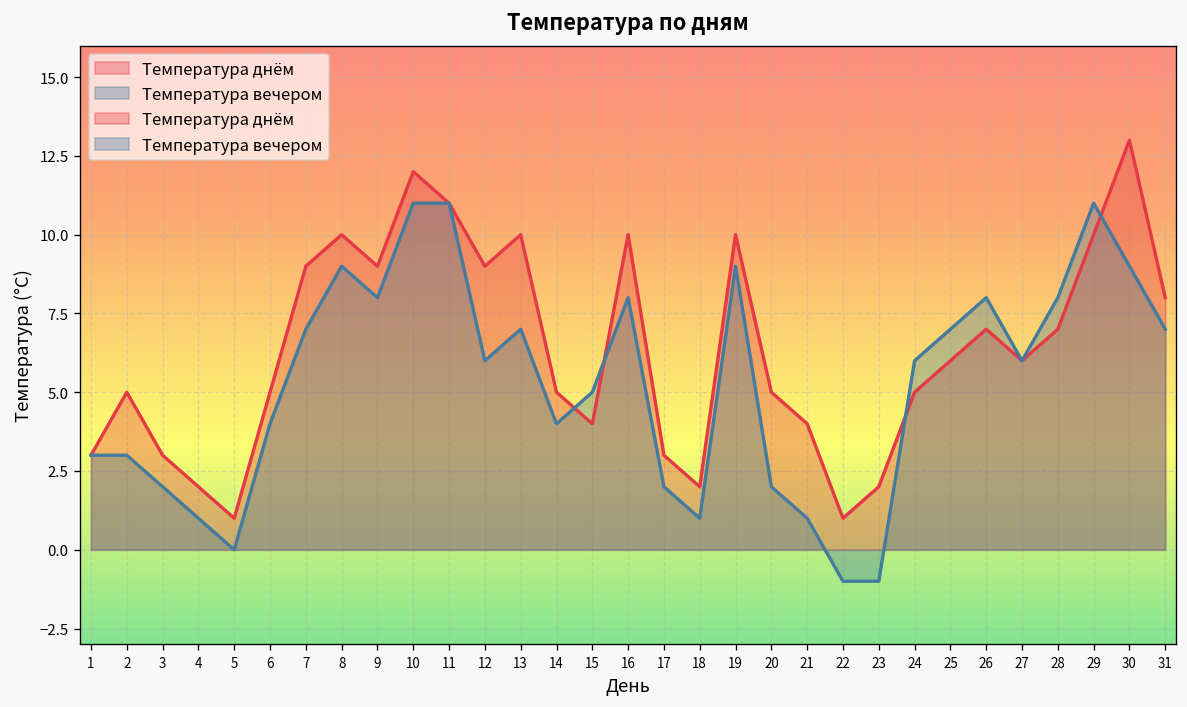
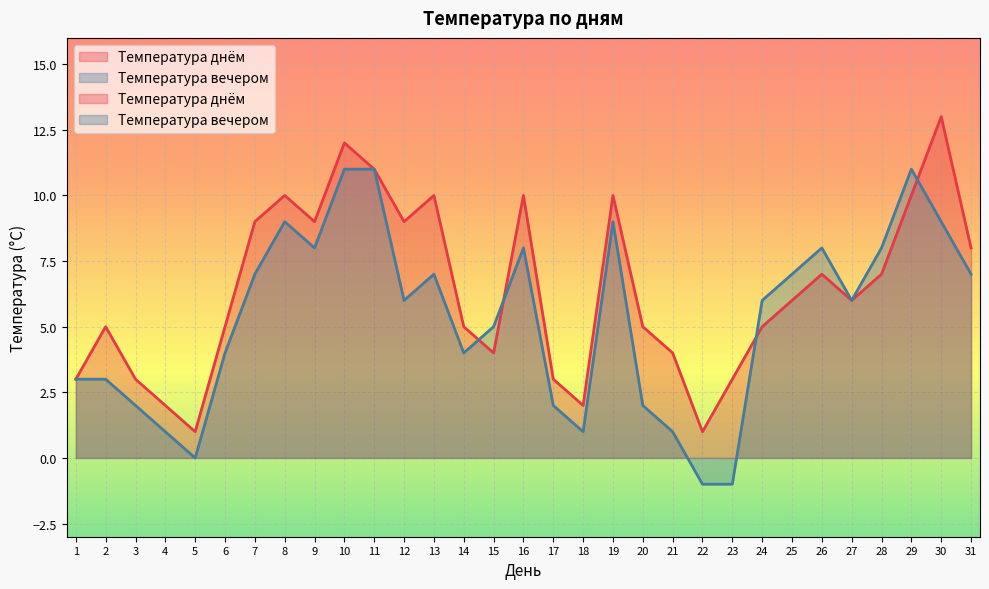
  {
    "Температура днём": {
      "2": 5,
      "3": 3,
      "4": 2,
      "5": 1,
      "6": 5,
      "7": 9,
      "8": 10,
      "9": 9,
      "10": 12,
      "12": 9,
      "13": 10,
      "14": 5,
      "15": 4,
      "16": 10,
      "17": 3,
      "18": 2,
      "19": 10,
      "20": 5,
      "21": 4,
      "22": 1,
-     "23": 2,
+     "23": 3,
      "24": 5,
      "25": 6,
      "26": 7,
      "28": 7,
      "29": 10,
      "30": 13,
      "31": 8
    }
  }
